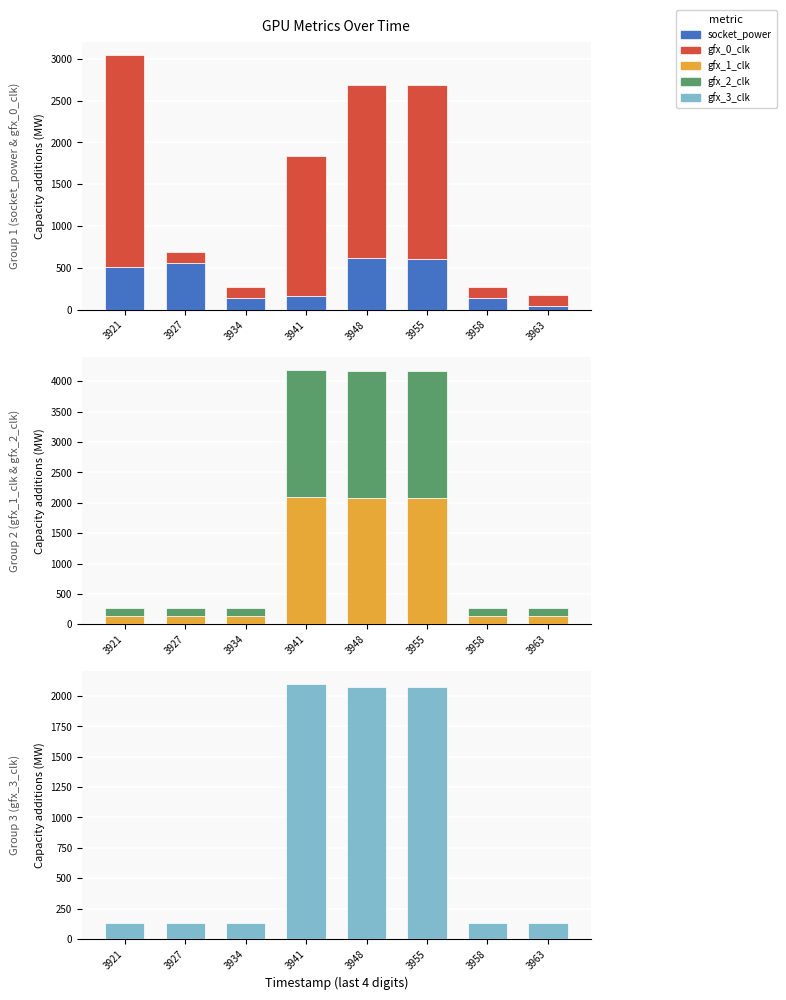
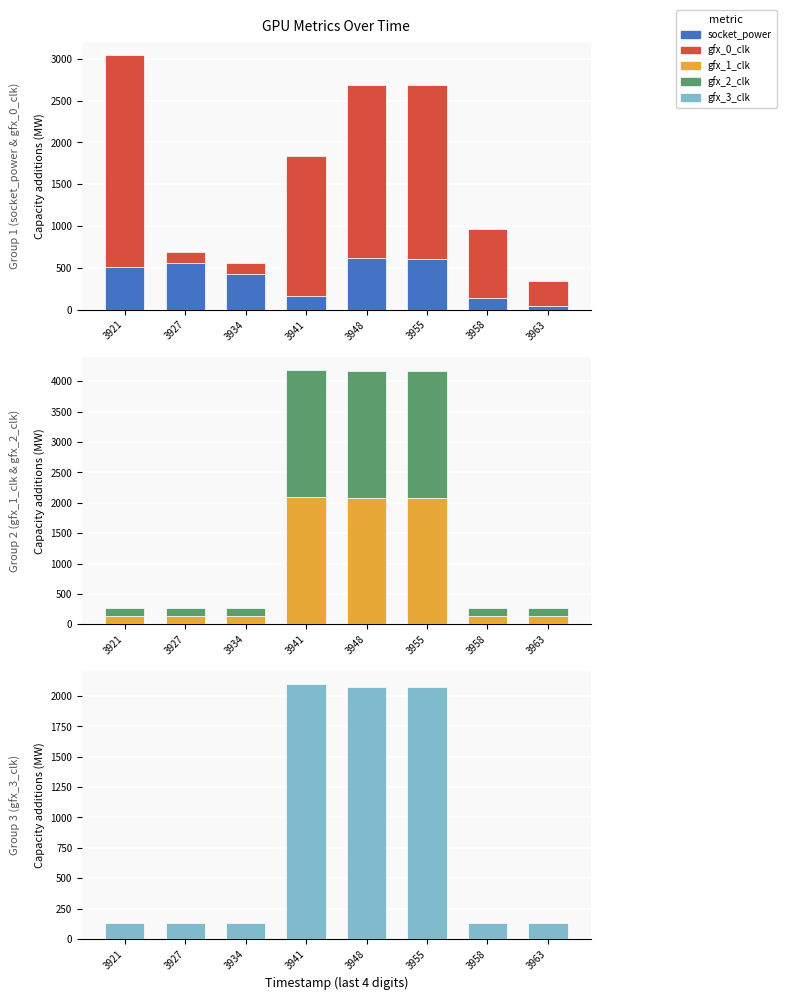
  {
    "GPU Metrics Over Time": {
      "socket_power": {
        "3921": 500,
        "3927": 600,
-       "3934": 100,
+       "3934": 400,
        "3941": 200,
        "3948": 600,
        "3955": 600,
        "3958": 100,
        "3963": 0
      },
      "gfx_0_clk": {
        "3921": 2500,
        "3927": 100,
        "3934": 100,
        "3941": 1700,
        "3948": 2100,
        "3955": 2100,
-       "3958": 100,
-       "3963": 100
+       "3958": 800,
+       "3963": 300
      }
    }
  }
